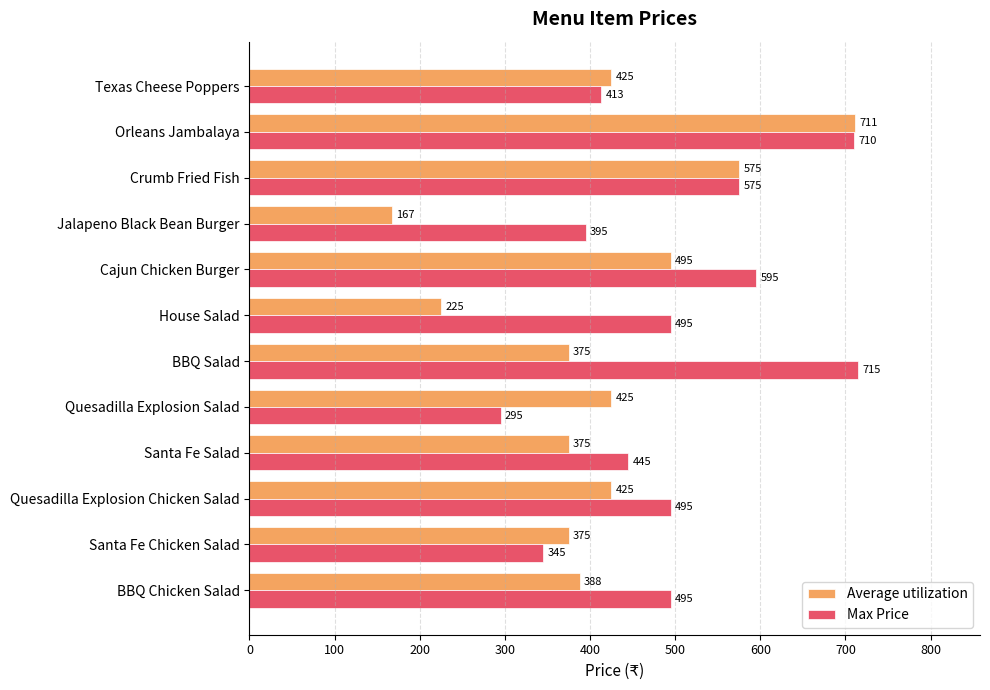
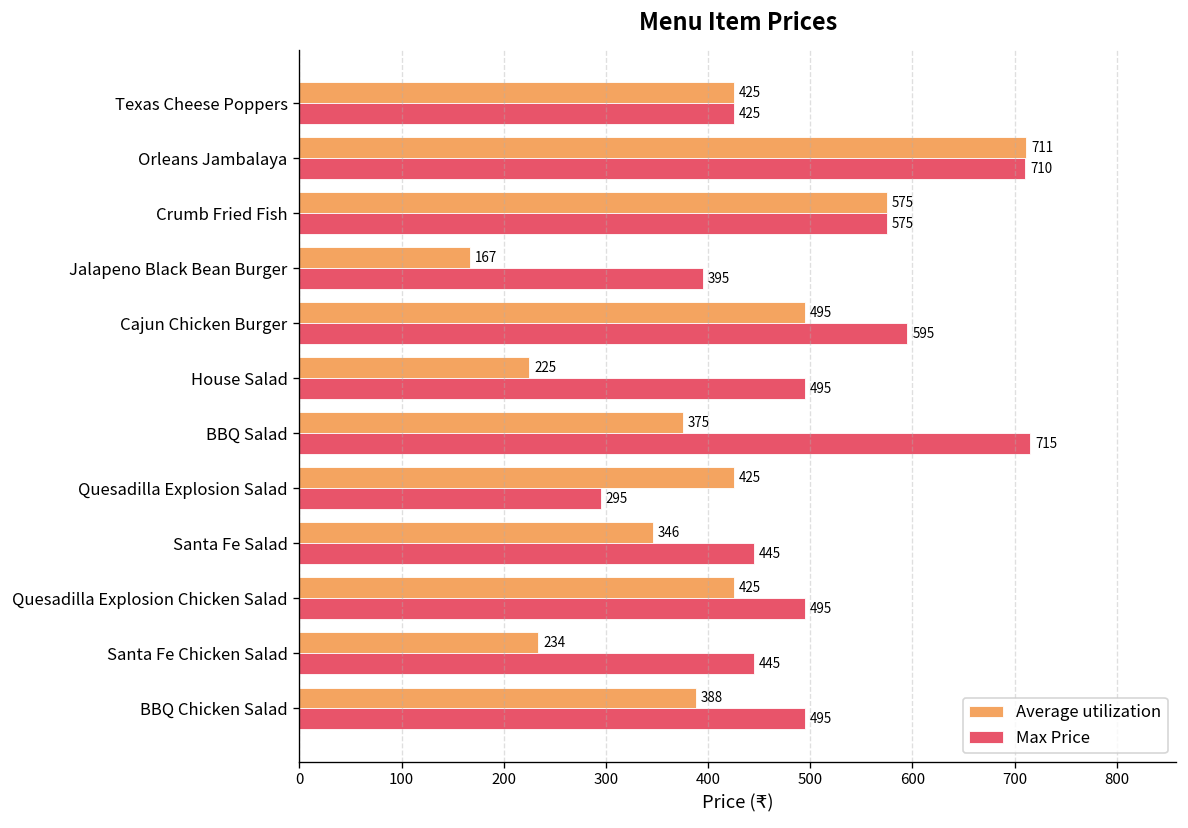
  {
    "Average utilization": {
      "Texas Cheese Poppers": 425,
      "Orleans Jambalaya": 711,
      "Crumb Fried Fish": 575,
      "Jalapeno Black Bean Burger": 167,
      "Cajun Chicken Burger": 495,
      "House Salad": 225,
      "BBQ Salad": 375,
      "Quesadilla Explosion Salad": 425,
-     "Santa Fe Salad": 375,
+     "Santa Fe Salad": 346,
      "Quesadilla Explosion Chicken Salad": 425,
-     "Santa Fe Chicken Salad": 375,
+     "Santa Fe Chicken Salad": 234,
      "BBQ Chicken Salad": 388
    },
    "Max Price": {
-     "Texas Cheese Poppers": 413,
+     "Texas Cheese Poppers": 425,
      "Orleans Jambalaya": 710,
      "Crumb Fried Fish": 575,
      "Jalapeno Black Bean Burger": 395,
      "Cajun Chicken Burger": 595,
      "House Salad": 495,
      "BBQ Salad": 715,
      "Quesadilla Explosion Salad": 295,
      "Santa Fe Salad": 445,
      "Quesadilla Explosion Chicken Salad": 495,
-     "Santa Fe Chicken Salad": 345,
+     "Santa Fe Chicken Salad": 445,
      "BBQ Chicken Salad": 495
    }
  }
